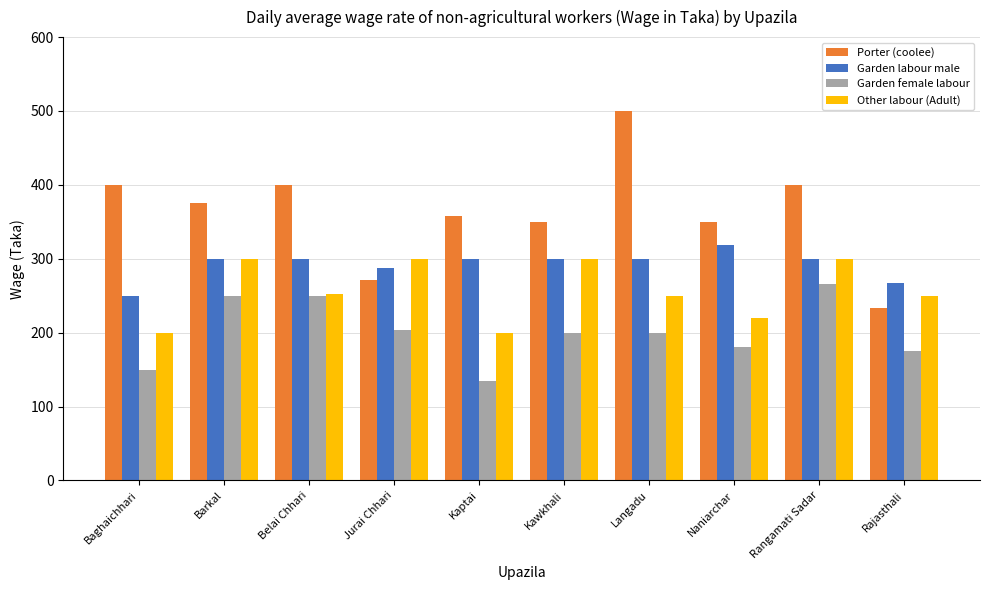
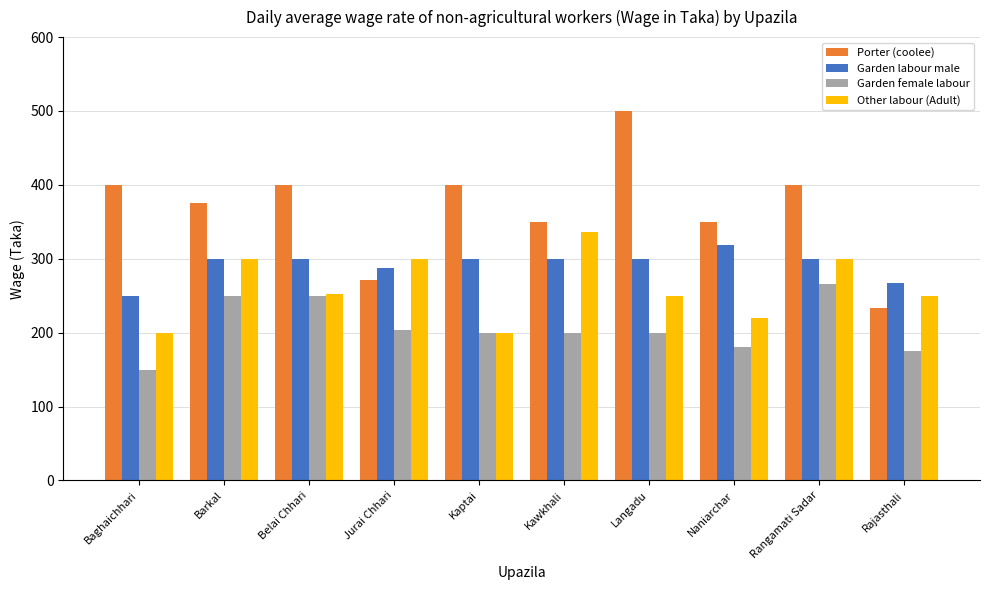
  {
    "Porter (coolee)": {
      "Baghaichhari": 400,
      "Barkal": 380,
      "Belai Chhari": 400,
      "Jurai Chhari": 270,
-     "Kaptai": 360,
+     "Kaptai": 400,
      "Kawkhali": 350,
      "Langadu": 500,
      "Naniarchar": 350,
      "Rangamati Sadar": 400,
      "Rajasthali": 230
    },
    "Garden labour male": {
      "Baghaichhari": 250,
      "Barkal": 300,
      "Belai Chhari": 300,
      "Jurai Chhari": 290,
      "Kaptai": 300,
      "Kawkhali": 300,
      "Langadu": 300,
      "Naniarchar": 320,
      "Rangamati Sadar": 300,
      "Rajasthali": 270
    },
    "Garden female labour": {
      "Baghaichhari": 150,
      "Barkal": 250,
      "Belai Chhari": 250,
      "Jurai Chhari": 200,
-     "Kaptai": 130,
+     "Kaptai": 200,
      "Kawkhali": 200,
      "Langadu": 200,
      "Naniarchar": 180,
      "Rangamati Sadar": 270,
      "Rajasthali": 180
    },
    "Other labour (Adult)": {
      "Baghaichhari": 200,
      "Barkal": 300,
      "Belai Chhari": 250,
      "Jurai Chhari": 300,
      "Kaptai": 200,
-     "Kawkhali": 300,
+     "Kawkhali": 340,
      "Langadu": 250,
      "Naniarchar": 220,
      "Rangamati Sadar": 300,
      "Rajasthali": 250
    }
  }
